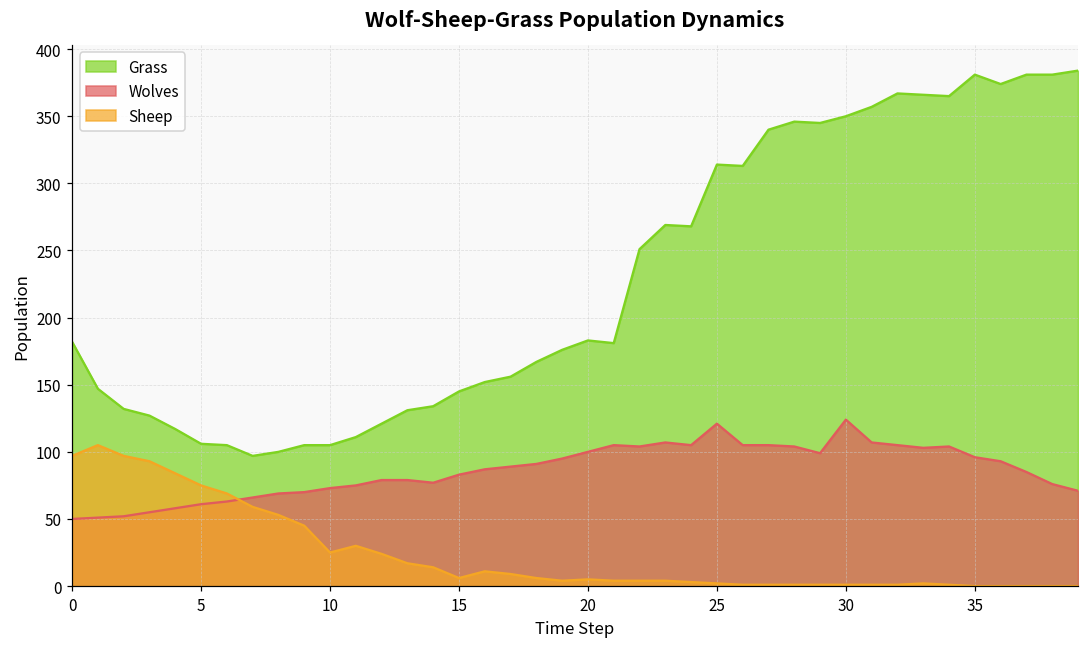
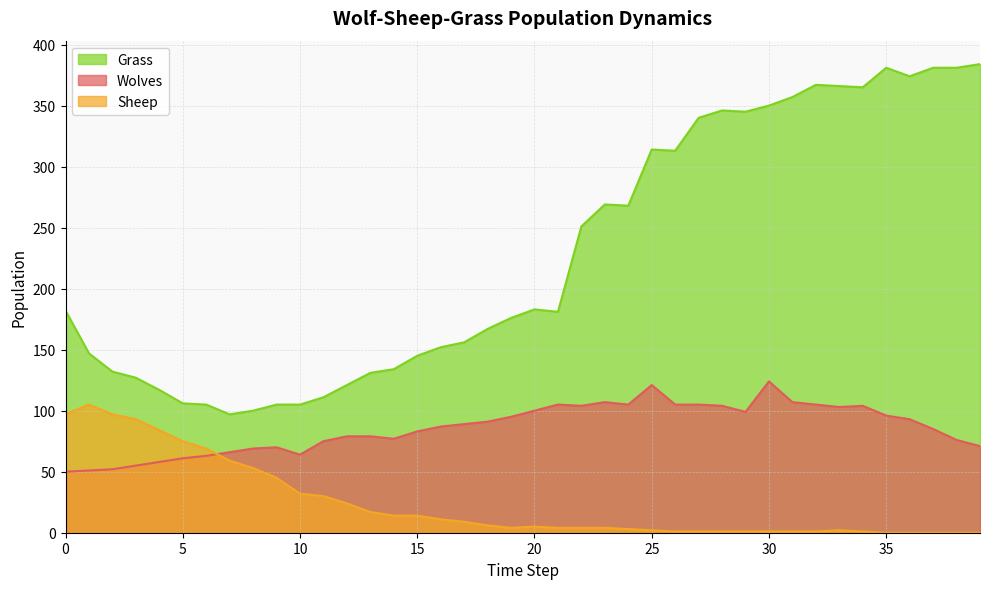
  {
    "Grass": {
      "0": 182,
      "5": 106,
      "10": 105,
      "15": 145,
      "20": 183,
      "25": 314,
      "30": 350,
      "35": 381
    },
    "Wolves": {
      "0": 50,
      "5": 61,
-     "10": 73,
+     "10": 64,
      "15": 83,
      "20": 100,
      "25": 121,
      "30": 124,
      "35": 96
    },
    "Sheep": {
      "0": 97,
      "5": 75,
-     "10": 25,
-     "15": 6,
+     "10": 32,
+     "15": 14,
      "20": 5,
      "25": 2,
      "30": 1,
      "35": 0
    }
  }
